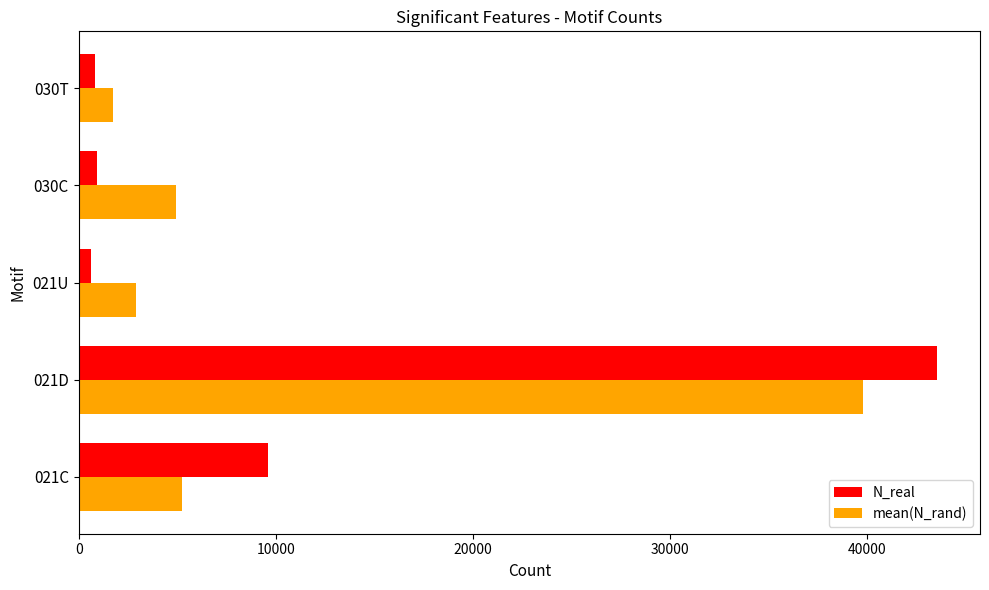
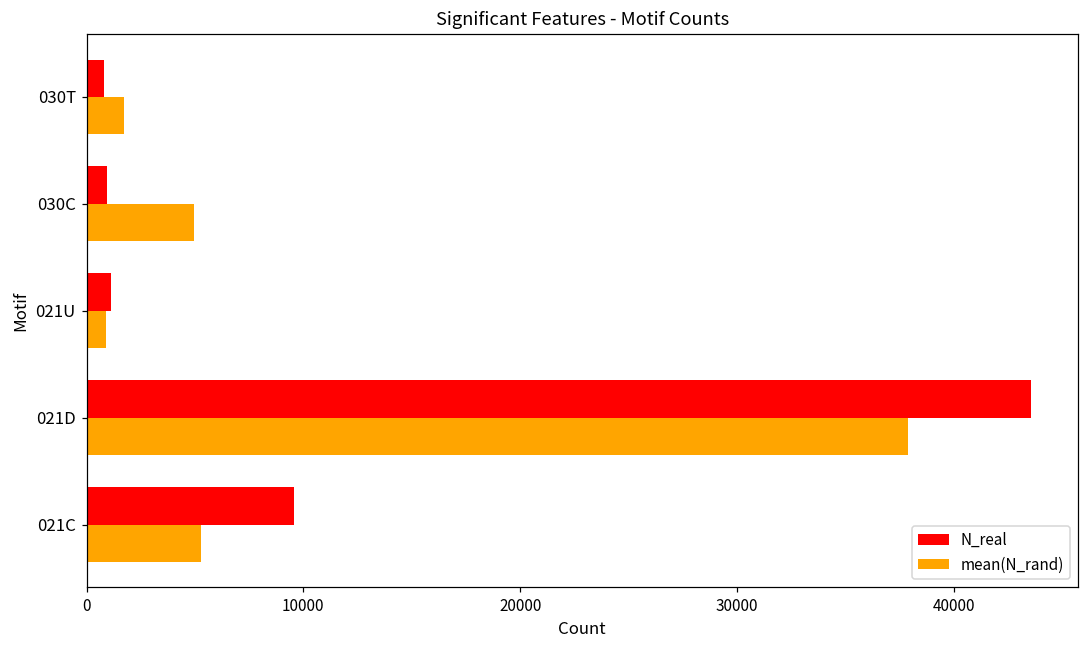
  {
    "N_real": {
      "030T": 800,
      "030C": 1000,
-     "021U": 700,
+     "021U": 1100,
      "021D": 43600,
      "021C": 9600
    },
    "mean(N_rand)": {
      "030T": 1700,
      "030C": 5000,
-     "021U": 2900,
-     "021D": 39800,
+     "021U": 900,
+     "021D": 37900,
      "021C": 5300
    }
  }
